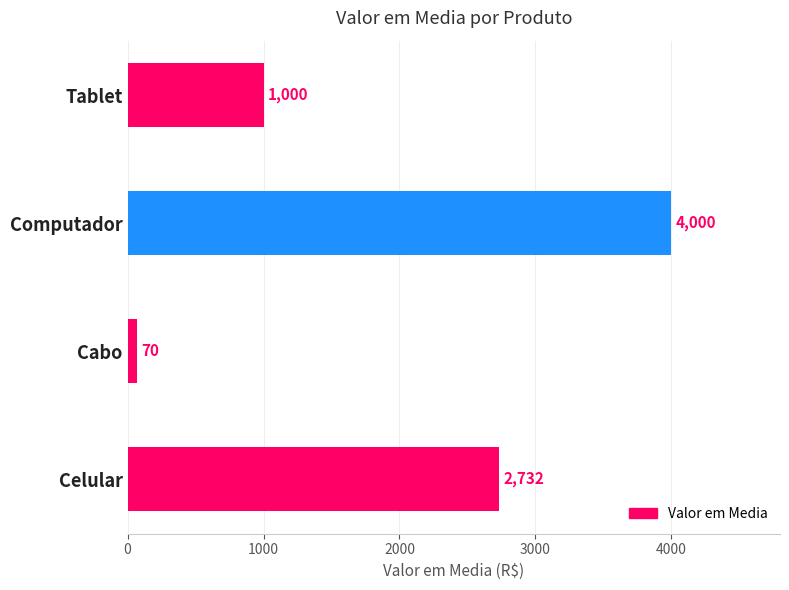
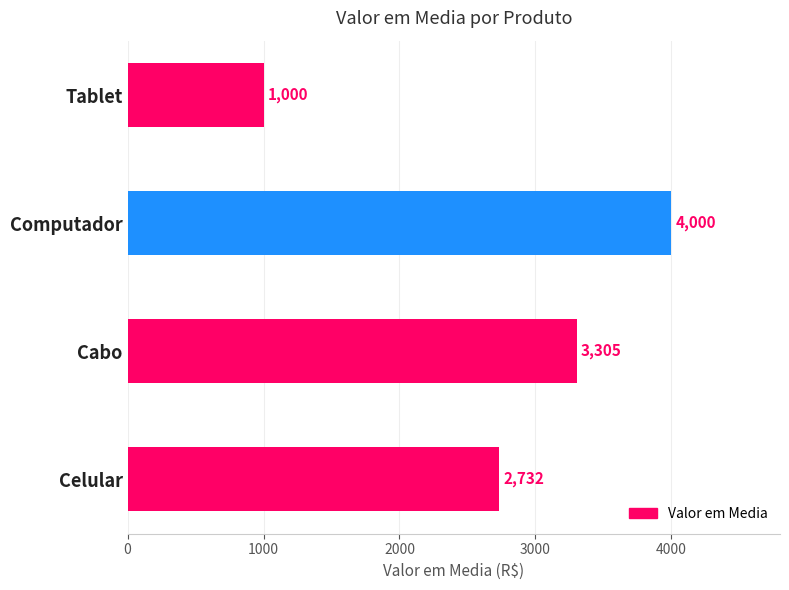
  {
    "Tablet": "1,000",
    "Computador": "4,000",
-   "Cabo": "70",
+   "Cabo": "3,305",
    "Celular": "2,732"
  }
